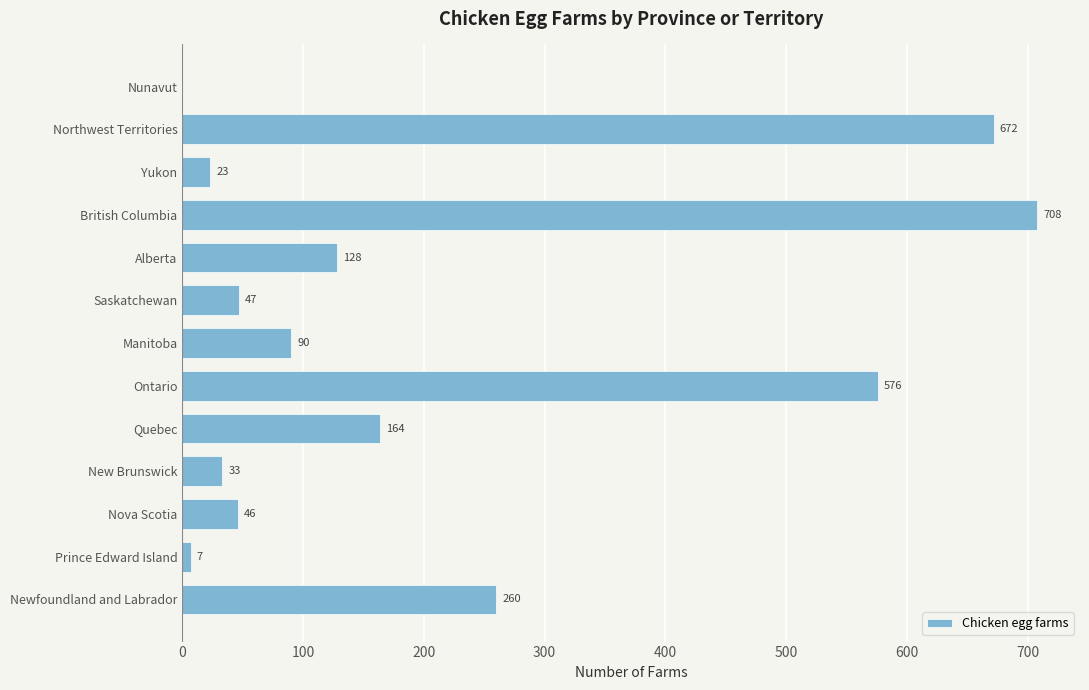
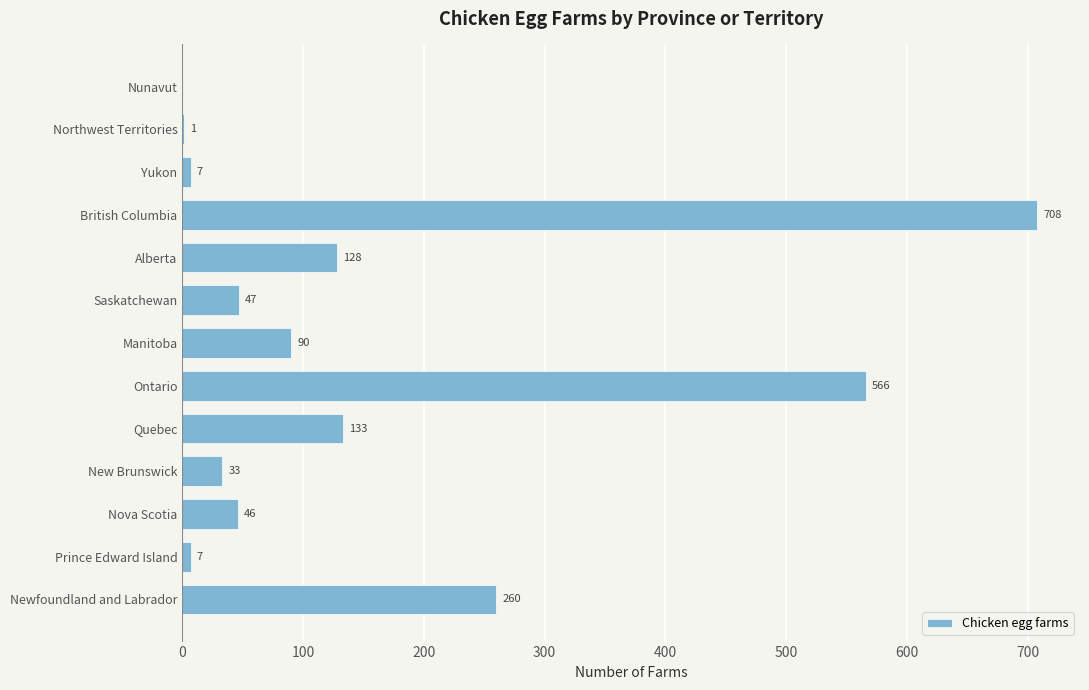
  {
-   "Northwest Territories": 672,
-   "Yukon": 23,
+   "Northwest Territories": 1,
+   "Yukon": 7,
    "British Columbia": 708,
    "Alberta": 128,
    "Saskatchewan": 47,
    "Manitoba": 90,
-   "Ontario": 576,
-   "Quebec": 164,
+   "Ontario": 566,
+   "Quebec": 133,
    "New Brunswick": 33,
    "Nova Scotia": 46,
    "Prince Edward Island": 7,
    "Newfoundland and Labrador": 260
  }
